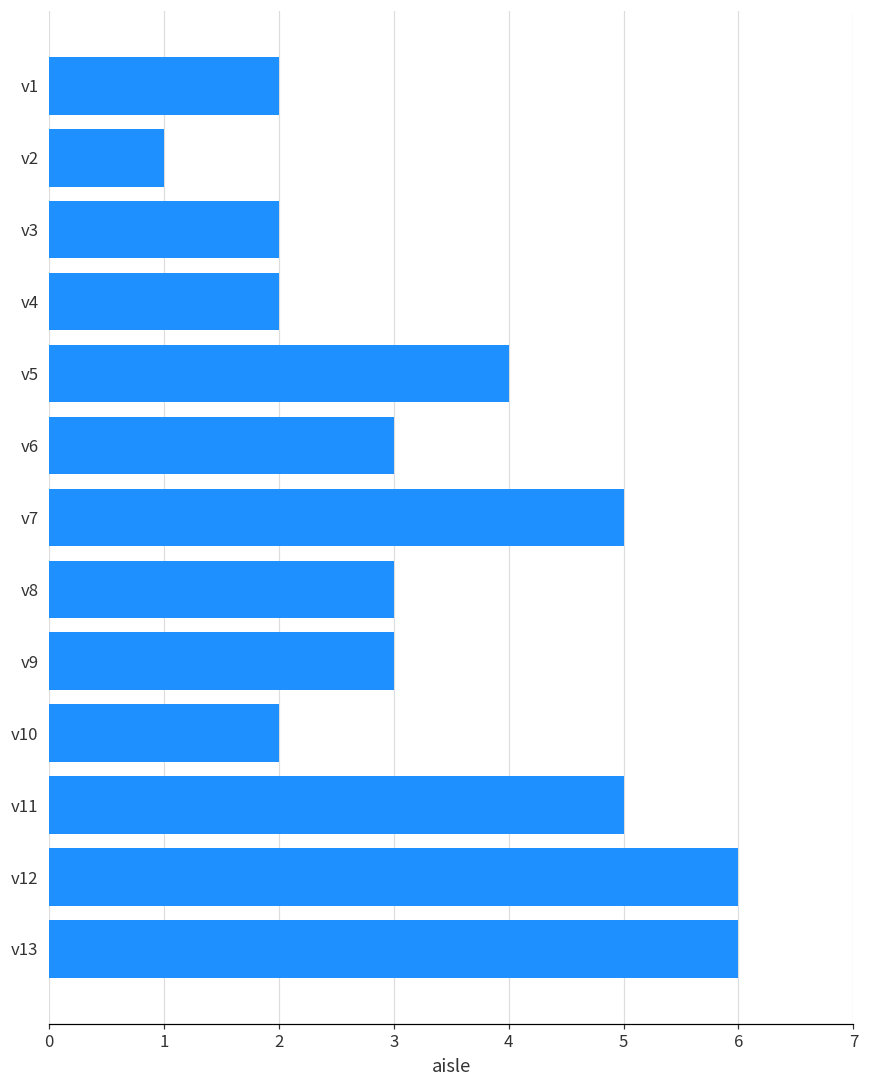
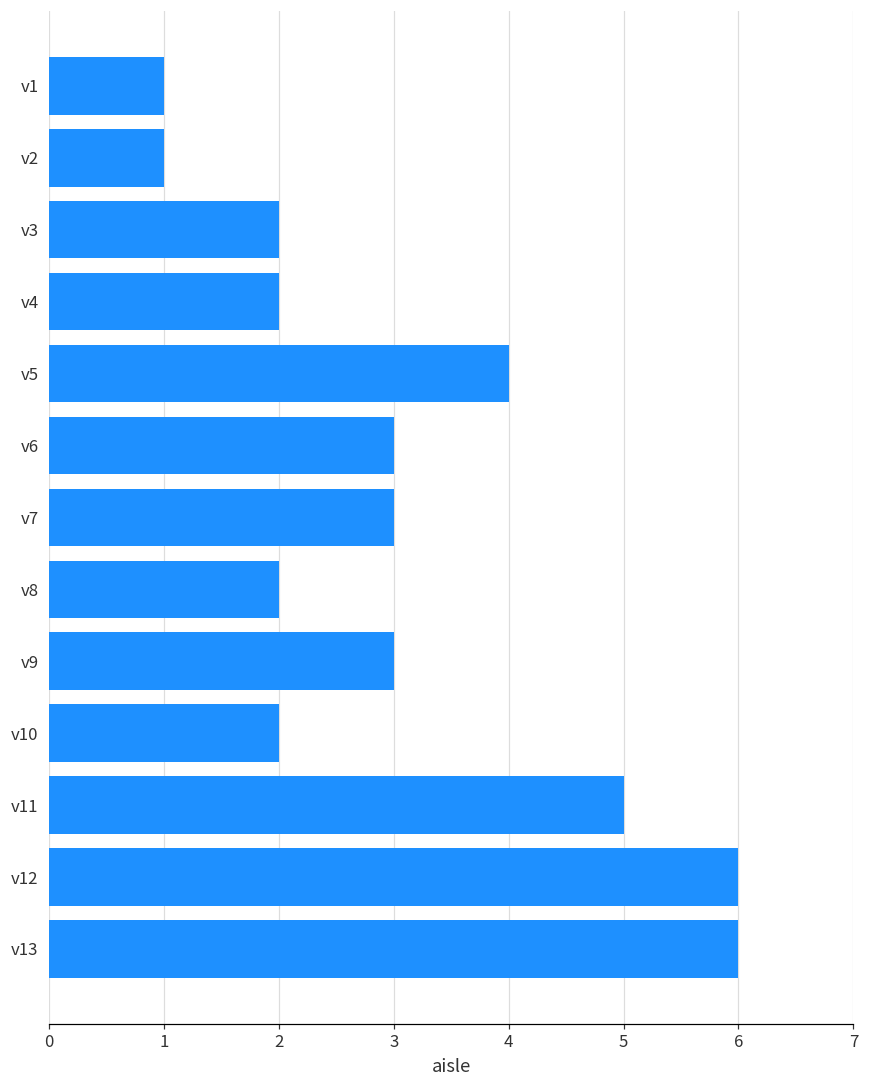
  {
-   "v1": 2,
+   "v1": 1,
    "v2": 1,
    "v3": 2,
    "v4": 2,
    "v5": 4,
    "v6": 3,
-   "v7": 5,
-   "v8": 3,
+   "v7": 3,
+   "v8": 2,
    "v9": 3,
    "v10": 2,
    "v11": 5,
    "v12": 6,
    "v13": 6
  }
